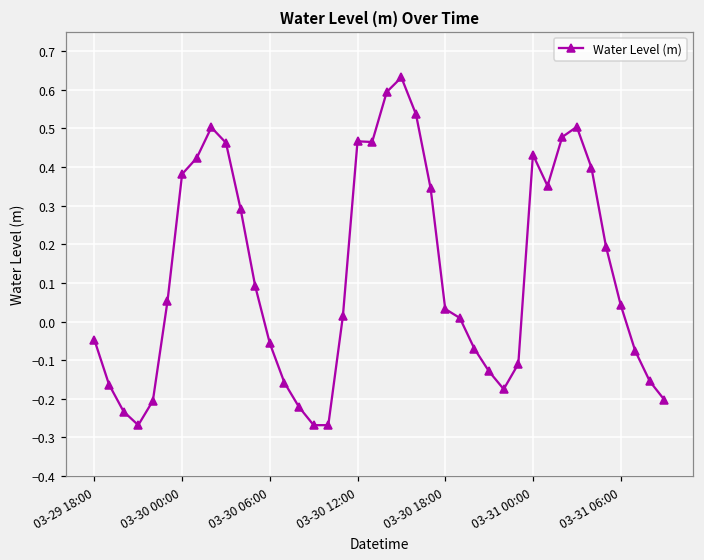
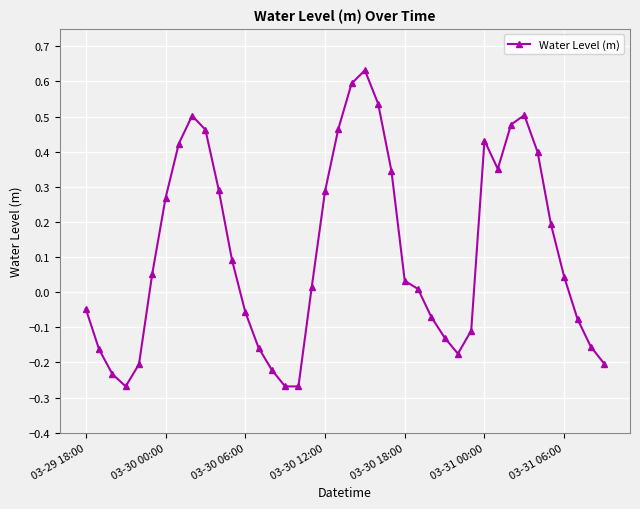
  {
    "03-29 18:00": -0.05,
-   "03-30 00:00": 0.38,
+   "03-30 00:00": 0.27,
    "03-30 06:00": -0.06,
-   "03-30 12:00": 0.47,
+   "03-30 12:00": 0.29,
    "03-30 18:00": 0.03,
    "03-31 00:00": 0.43,
    "03-31 06:00": 0.04
  }
